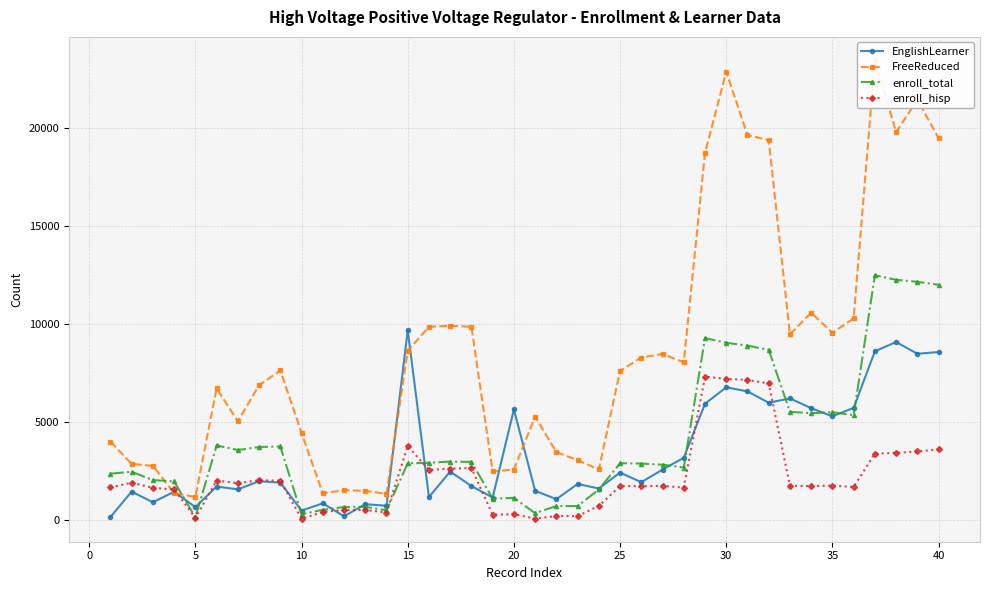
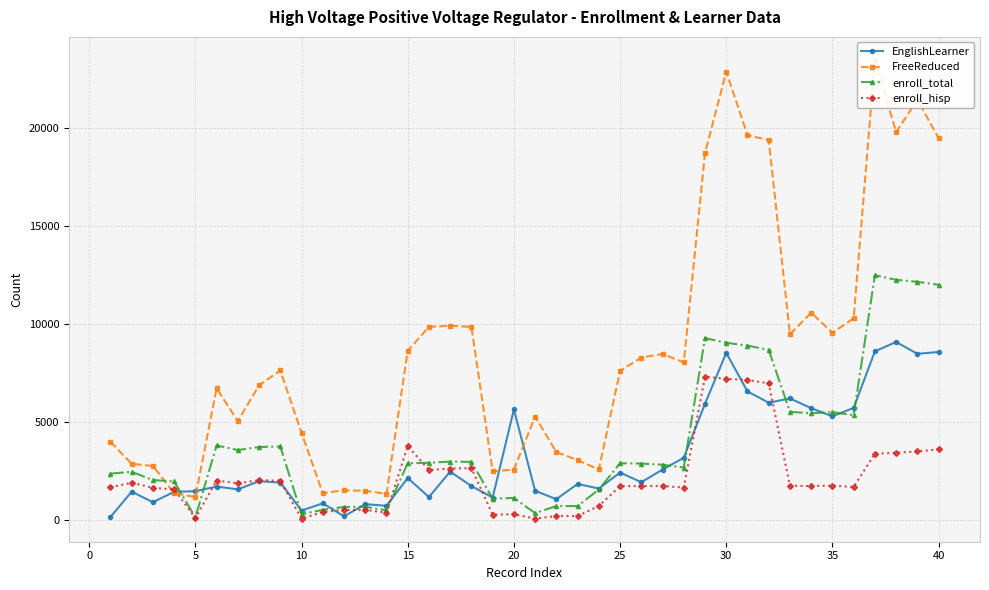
  {
    "EnglishLearner": {
-     "5": 600,
+     "5": 1400,
      "10": 500,
-     "15": 9700,
+     "15": 2100,
      "20": 5600,
      "25": 2400,
-     "30": 6700,
+     "30": 8500,
      "35": 5300,
      "40": 8500
    },
    "FreeReduced": {
      "5": 1200,
      "10": 4400,
      "15": 8600,
      "20": 2600,
      "25": 7600,
      "30": 22900,
      "35": 9500,
      "40": 19500
    },
    "enroll_total": {
      "10": 300,
      "15": 2900,
      "20": 1100,
      "25": 2900,
      "30": 9000,
      "35": 5500,
      "40": 12000
    },
    "enroll_hisp": {
      "10": 0,
      "15": 3800,
      "20": 300,
      "25": 1700,
      "30": 7200,
      "35": 1700,
      "40": 3600
    }
  }
